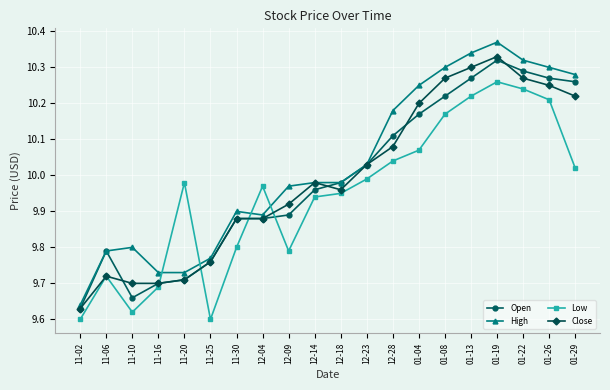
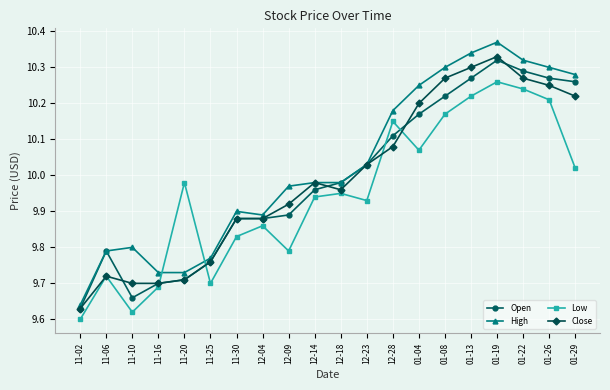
  {
    "Low": {
      "11-02": 9.60,
      "11-10": 9.62,
      "11-16": 9.69,
      "11-20": 9.98,
-     "11-25": 9.6,
-     "11-30": 9.80,
-     "12-04": 9.97,
+     "11-25": 9.7,
+     "11-30": 9.83,
+     "12-04": 9.86,
      "12-09": 9.79,
      "12-14": 9.94,
      "12-18": 9.95,
-     "12-23": 9.99,
-     "12-28": 10.04,
+     "12-23": 9.93,
+     "12-28": 10.15,
      "01-04": 10.07,
      "01-08": 10.17,
      "01-13": 10.22,
      "01-19": 10.26,
      "01-22": 10.24,
      "01-26": 10.21,
      "01-29": 10.02
    }
  }
